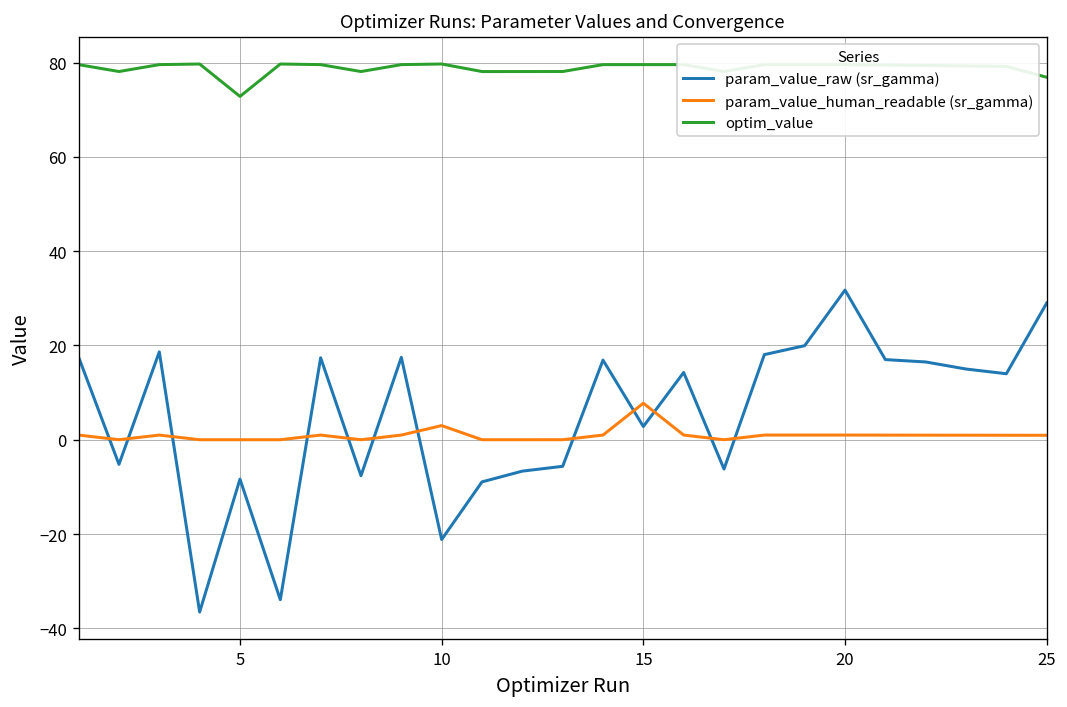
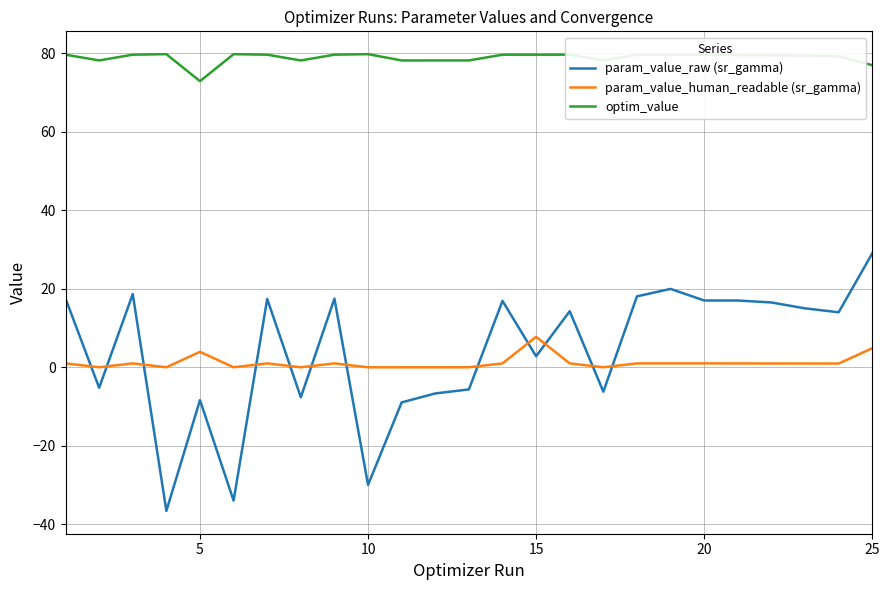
  {
    "param_value_raw (sr_gamma)": {
      "5": -8,
-     "10": -21,
+     "10": -30,
      "15": 3,
-     "20": 32,
+     "20": 17,
      "25": 29
    },
    "param_value_human_readable (sr_gamma)": {
-     "5": 0,
-     "10": 3,
+     "5": 4,
+     "10": 0,
      "15": 8,
      "20": 1,
-     "25": 1
+     "25": 5
    },
    "optim_value": {
      "5": 73,
      "10": 80,
      "15": 80,
      "25": 77
    }
  }
